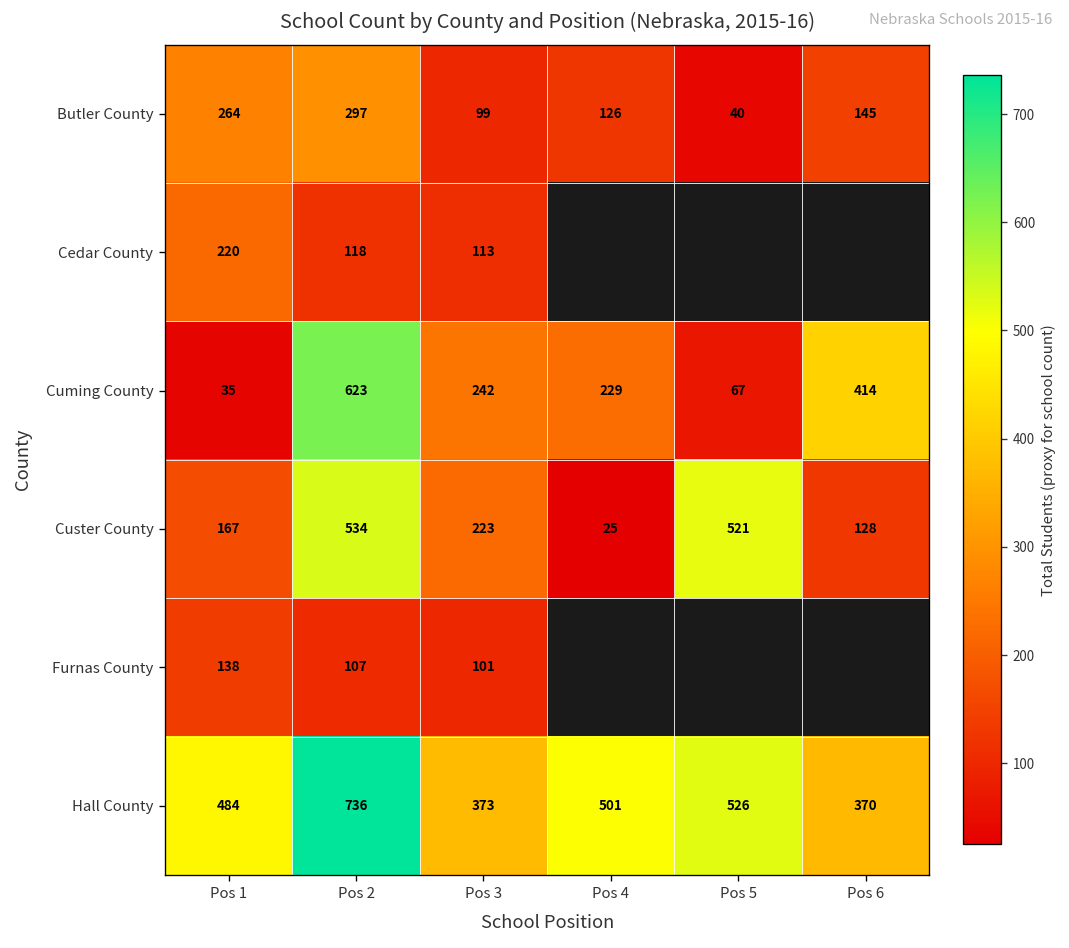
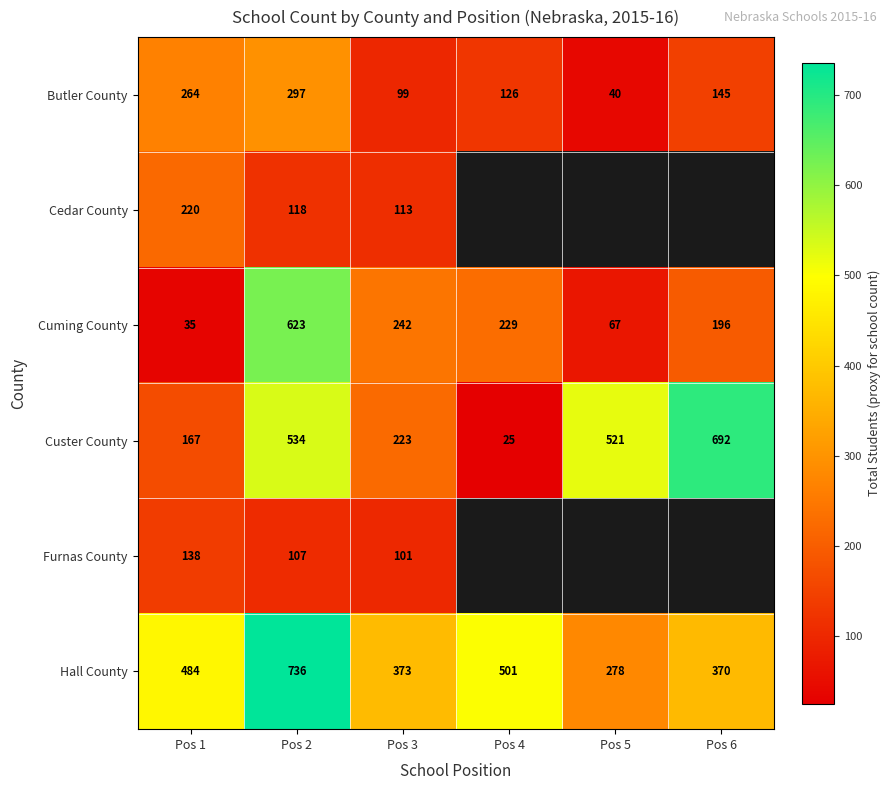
  {
    "Butler County": {
      "Pos 1": 264,
      "Pos 2": 297,
      "Pos 3": 99,
      "Pos 4": 126,
      "Pos 5": 40,
      "Pos 6": 145
    },
    "Cedar County": {
      "Pos 1": 220,
      "Pos 2": 118,
      "Pos 3": 113
    },
    "Cuming County": {
      "Pos 1": 35,
      "Pos 2": 623,
      "Pos 3": 242,
      "Pos 4": 229,
      "Pos 5": 67,
-     "Pos 6": 414
+     "Pos 6": 196
    },
    "Custer County": {
      "Pos 1": 167,
      "Pos 2": 534,
      "Pos 3": 223,
      "Pos 4": 25,
      "Pos 5": 521,
-     "Pos 6": 128
+     "Pos 6": 692
    },
    "Furnas County": {
      "Pos 1": 138,
      "Pos 2": 107,
      "Pos 3": 101
    },
    "Hall County": {
      "Pos 1": 484,
      "Pos 2": 736,
      "Pos 3": 373,
      "Pos 4": 501,
-     "Pos 5": 526,
+     "Pos 5": 278,
      "Pos 6": 370
    }
  }
